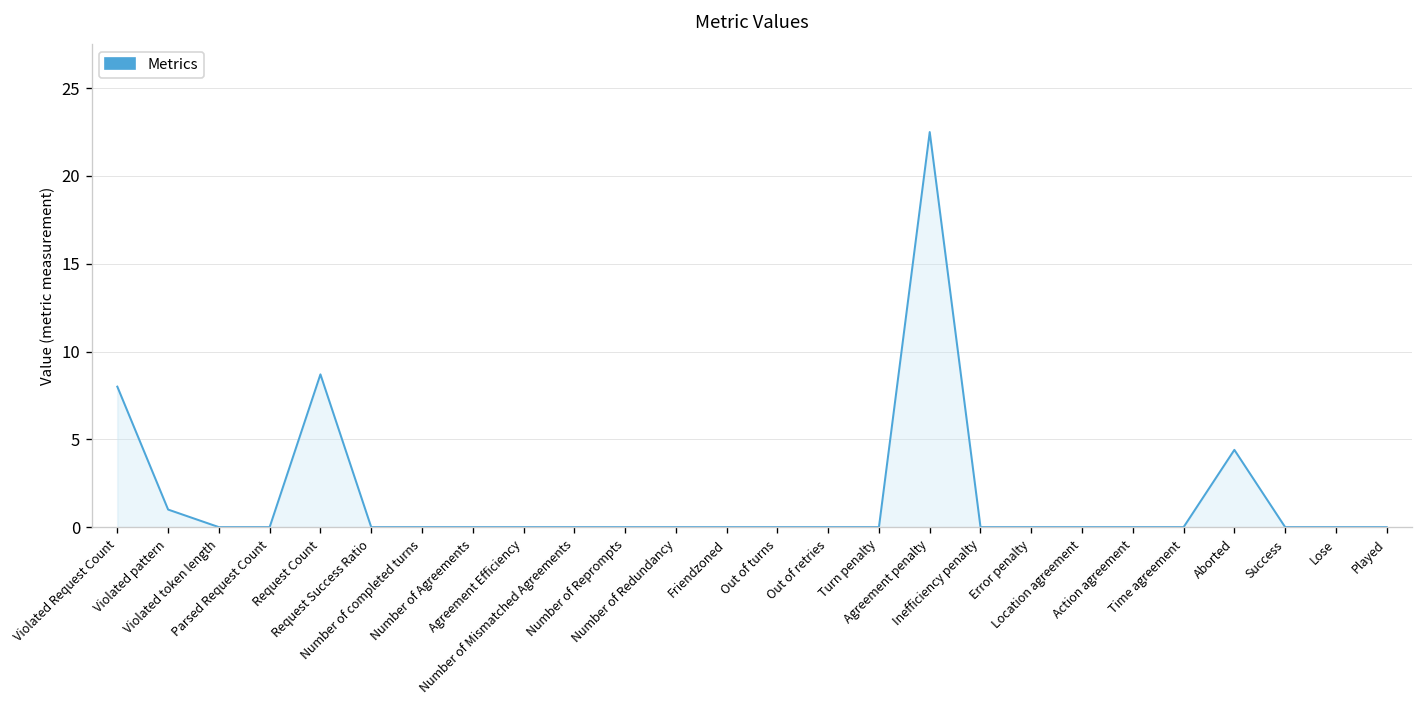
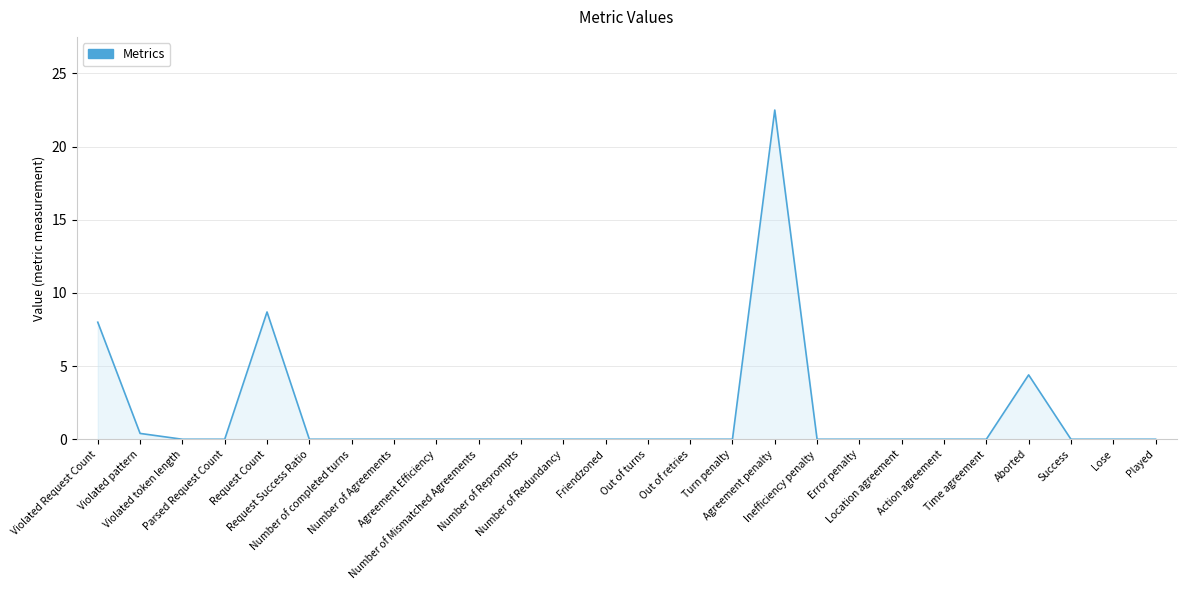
  {
    "Violated Request Count": 8.0,
-   "Violated pattern": 1.0,
+   "Violated pattern": 0.4,
    "Violated token length": 0.0,
    "Parsed Request Count": 0.0,
    "Request Count": 8.7,
    "Request Success Ratio": 0.0,
    "Number of completed turns": 0.0,
    "Number of Agreements": 0.0,
    "Agreement Efficiency": 0.0,
    "Number of Mismatched Agreements": 0.0,
    "Number of Reprompts": 0.0,
    "Number of Redundancy": 0.0,
    "Friendzoned": 0.0,
    "Out of turns": 0.0,
    "Out of retries": 0.0,
    "Turn penalty": 0.0,
    "Agreement penalty": 22.5,
    "Inefficiency penalty": 0.0,
    "Error penalty": 0.0,
    "Location agreement": 0.0,
    "Action agreement": 0.0,
    "Time agreement": 0.0,
    "Aborted": 4.4,
    "Success": 0.0,
    "Lose": 0.0,
    "Played": 0.0
  }
